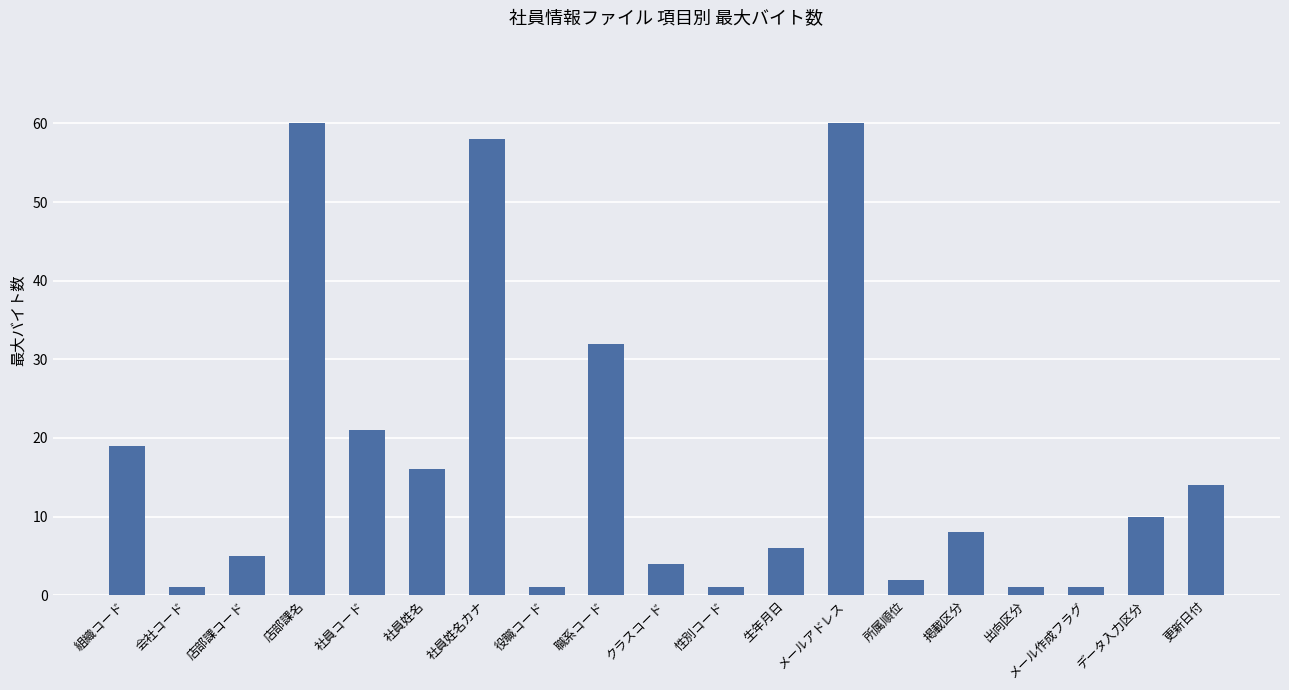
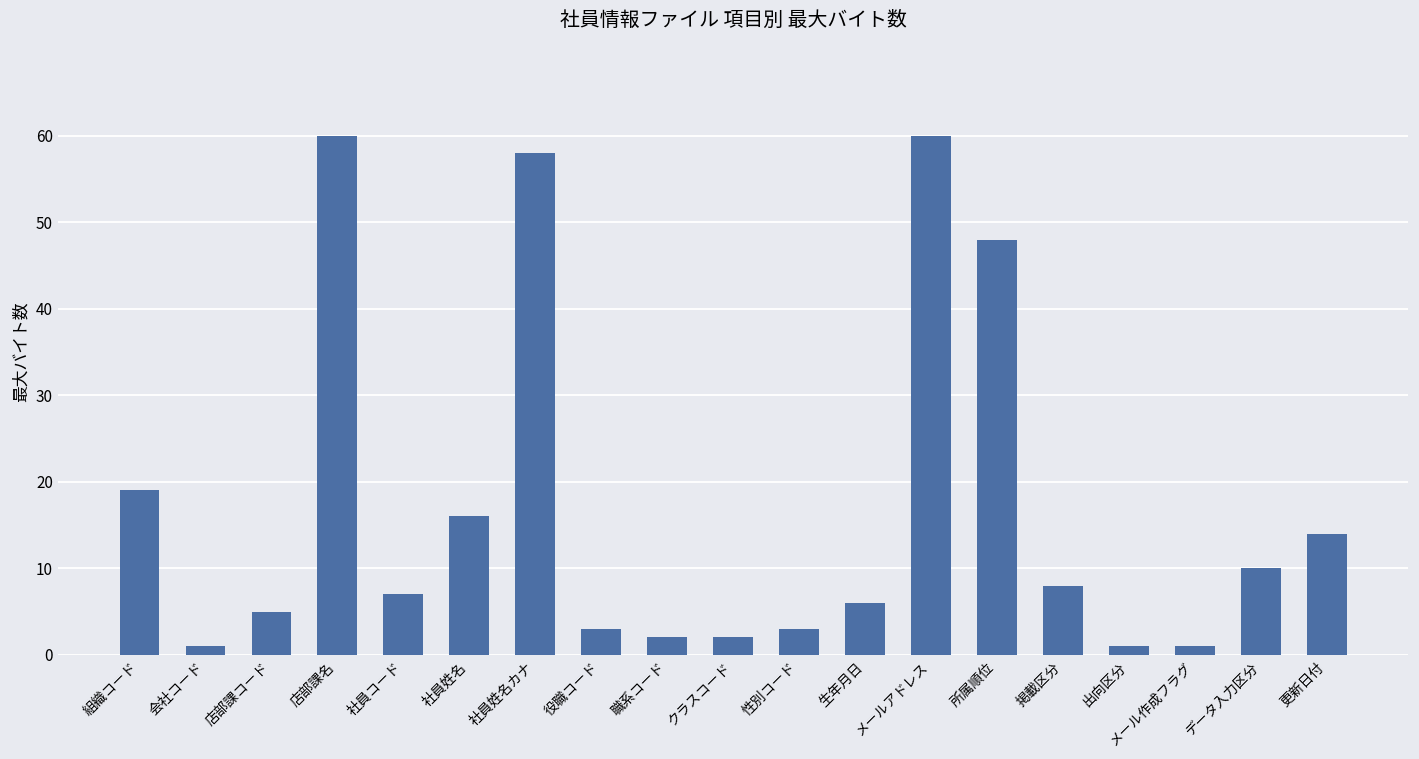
  {
    "組織コード": 19,
    "会社コード": 1,
    "店部課コード": 5,
    "店部課名": 60,
-   "社員コード": 21,
+   "社員コード": 7,
    "社員姓名": 16,
    "社員姓名カナ": 58,
-   "役職コード": 1,
-   "職系コード": 32,
-   "クラスコード": 4,
-   "性別コード": 1,
+   "役職コード": 3,
+   "職系コード": 2,
+   "クラスコード": 2,
+   "性別コード": 3,
    "生年月日": 6,
    "メールアドレス": 60,
-   "所属順位": 2,
+   "所属順位": 48,
    "掲載区分": 8,
    "出向区分": 1,
    "メール作成フラグ": 1,
    "データ入力区分": 10,
    "更新日付": 14
  }
